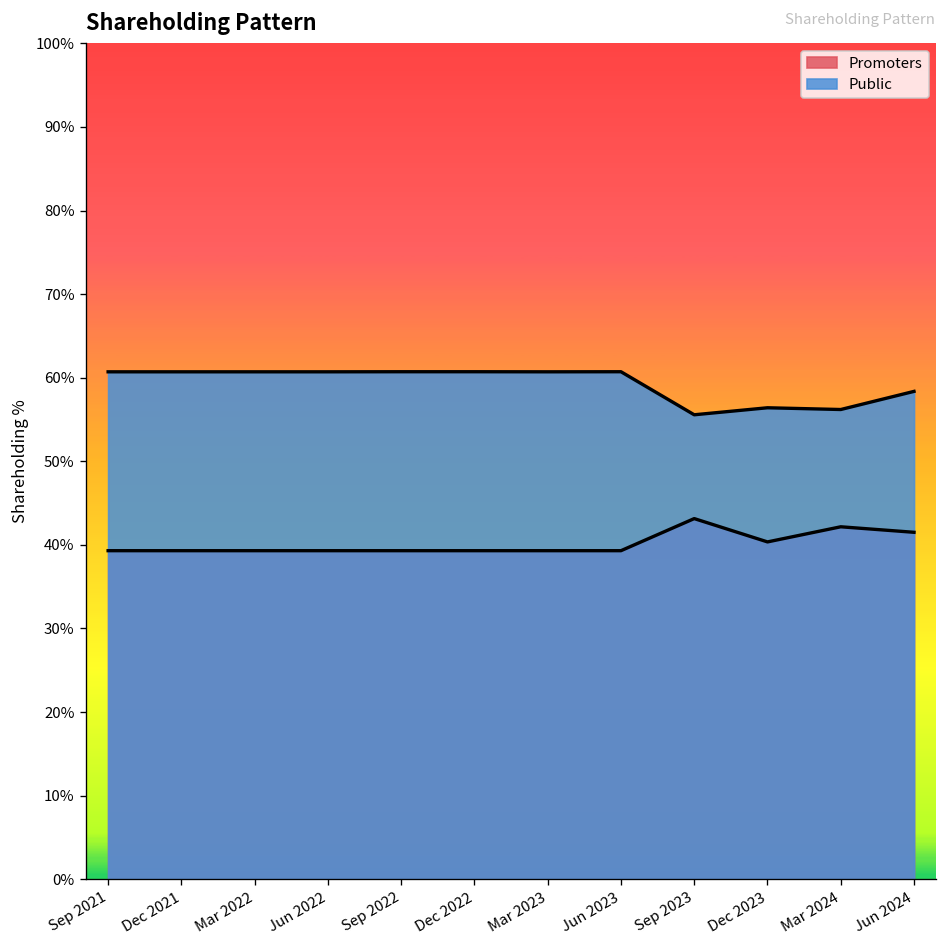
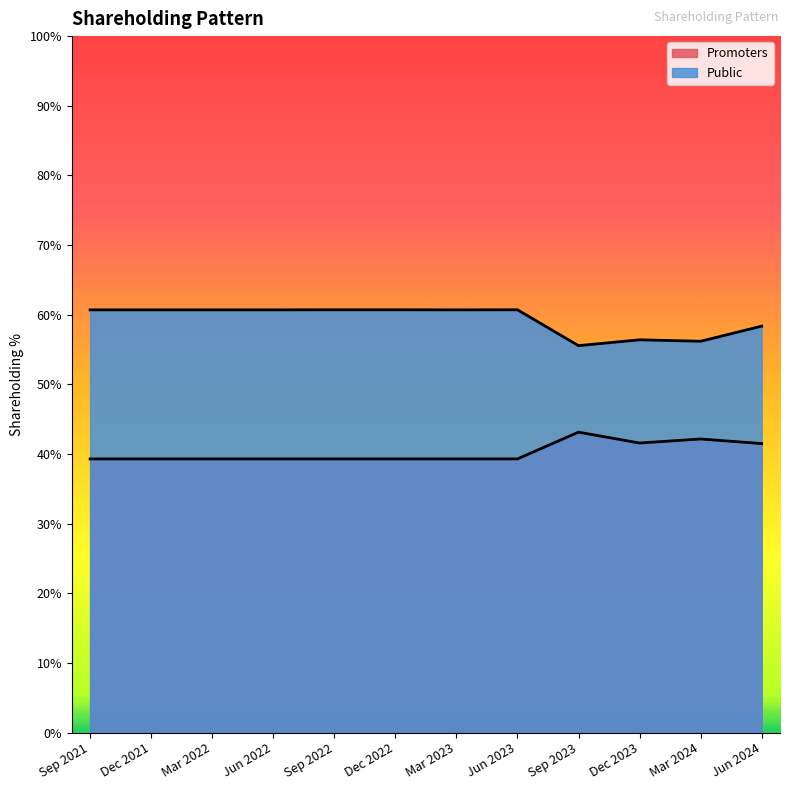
  {
    "Promoters": {
      "Sep 2021": "39%",
      "Dec 2021": "39%",
      "Mar 2022": "39%",
      "Jun 2022": "39%",
      "Sep 2022": "39%",
      "Dec 2022": "39%",
      "Mar 2023": "39%",
      "Jun 2023": "39%",
      "Sep 2023": "43%",
-     "Dec 2023": "40%",
+     "Dec 2023": "42%",
      "Mar 2024": "42%",
      "Jun 2024": "42%"
    },
    "Public": {
      "Sep 2021": "61%",
      "Dec 2021": "61%",
      "Mar 2022": "61%",
      "Jun 2022": "61%",
      "Sep 2022": "61%",
      "Dec 2022": "61%",
      "Mar 2023": "61%",
      "Jun 2023": "61%",
      "Sep 2023": "56%",
      "Dec 2023": "56%",
      "Mar 2024": "56%",
      "Jun 2024": "58%"
    }
  }
